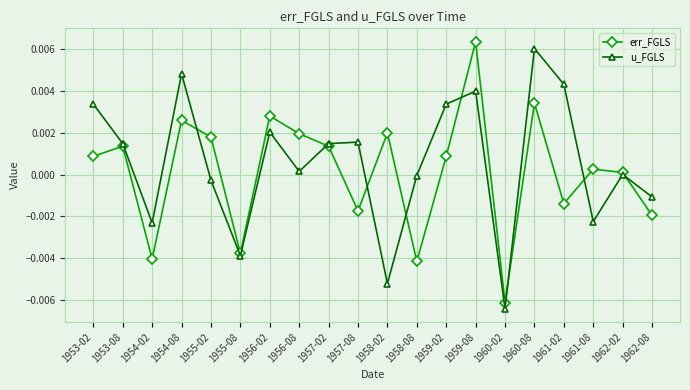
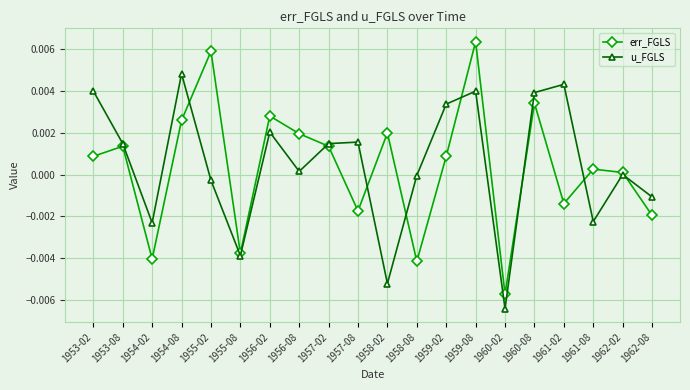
  {
    "err_FGLS": {
      "1953-02": 0.0009,
      "1953-08": 0.0014,
      "1954-02": -0.0040,
      "1954-08": 0.0026,
-     "1955-02": 0.0018,
+     "1955-02": 0.0059,
      "1956-02": 0.0028,
      "1956-08": 0.0020,
      "1957-02": 0.0014,
      "1957-08": -0.0017,
      "1958-02": 0.0020,
      "1958-08": -0.0041,
      "1959-02": 0.0009,
      "1959-08": 0.0064,
-     "1960-02": -0.0061,
+     "1960-02": -0.0057,
      "1960-08": 0.0034,
      "1961-02": -0.0014,
      "1961-08": 0.0003,
      "1962-08": -0.0019
    },
    "u_FGLS": {
-     "1953-02": 0.0034,
+     "1953-02": 0.0040,
      "1953-08": 0.0015,
      "1954-02": -0.0023,
      "1954-08": 0.0048,
      "1955-02": -0.0003,
      "1956-02": 0.0020,
      "1956-08": 0.0002,
      "1957-02": 0.0015,
      "1957-08": 0.0016,
      "1958-02": -0.0052,
      "1958-08": 0.0000,
      "1959-02": 0.0034,
      "1959-08": 0.0040,
      "1960-02": -0.0064,
-     "1960-08": 0.0060,
+     "1960-08": 0.0039,
      "1961-02": 0.0043,
      "1961-08": -0.0022,
      "1962-08": -0.0011
    }
  }
